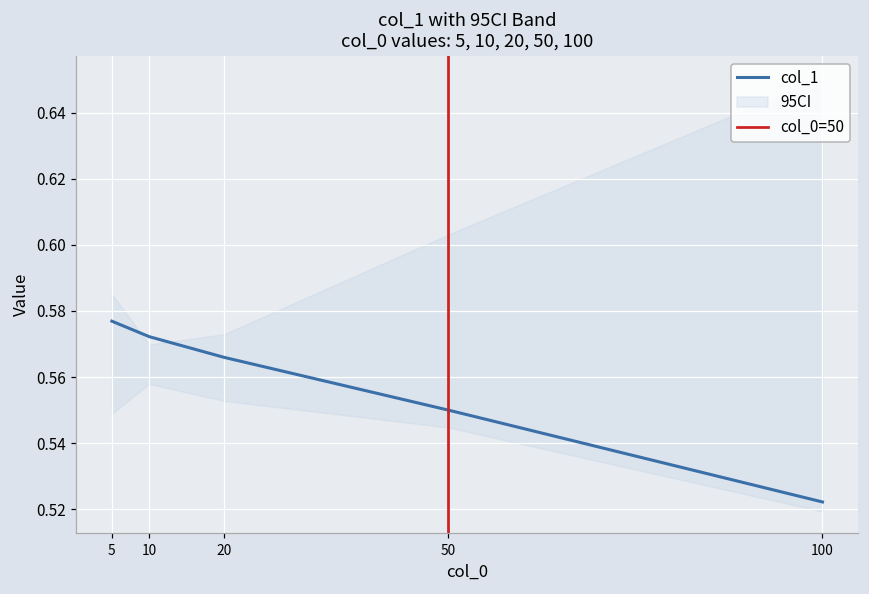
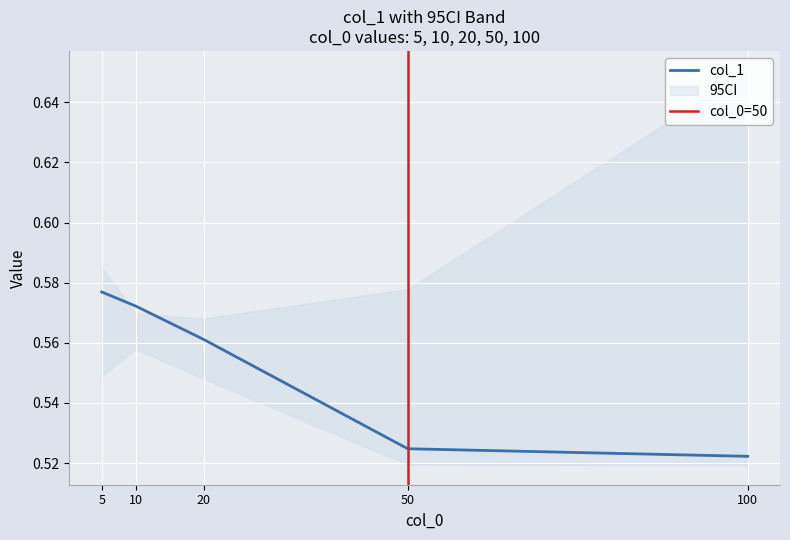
  {
    "col_1": {
      "5": 0.577,
      "10": 0.572,
-     "20": 0.566,
-     "50": 0.550,
+     "20": 0.561,
+     "50": 0.525,
      "100": 0.522
    }
  }
